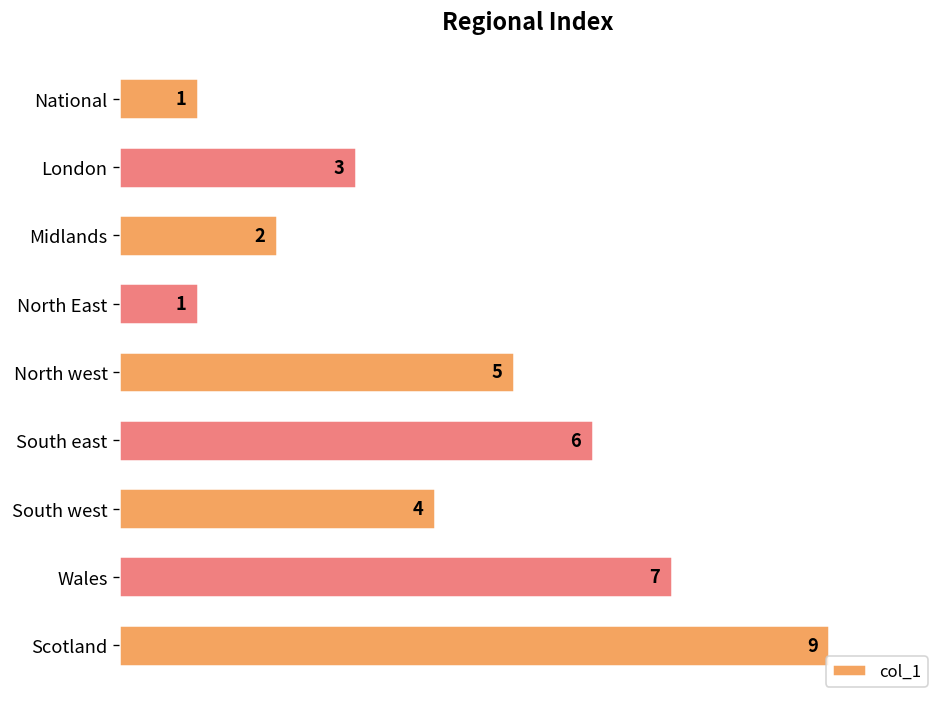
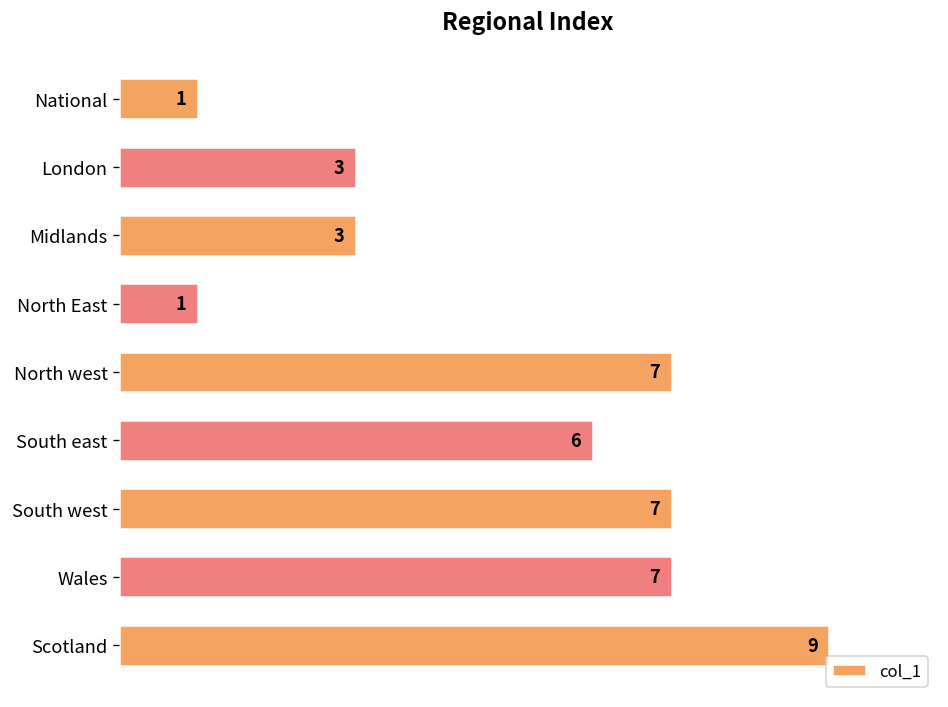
  {
    "National": 1,
    "London": 3,
-   "Midlands": 2,
+   "Midlands": 3,
    "North East": 1,
-   "North west": 5,
+   "North west": 7,
    "South east": 6,
-   "South west": 4,
+   "South west": 7,
    "Wales": 7,
    "Scotland": 9
  }
